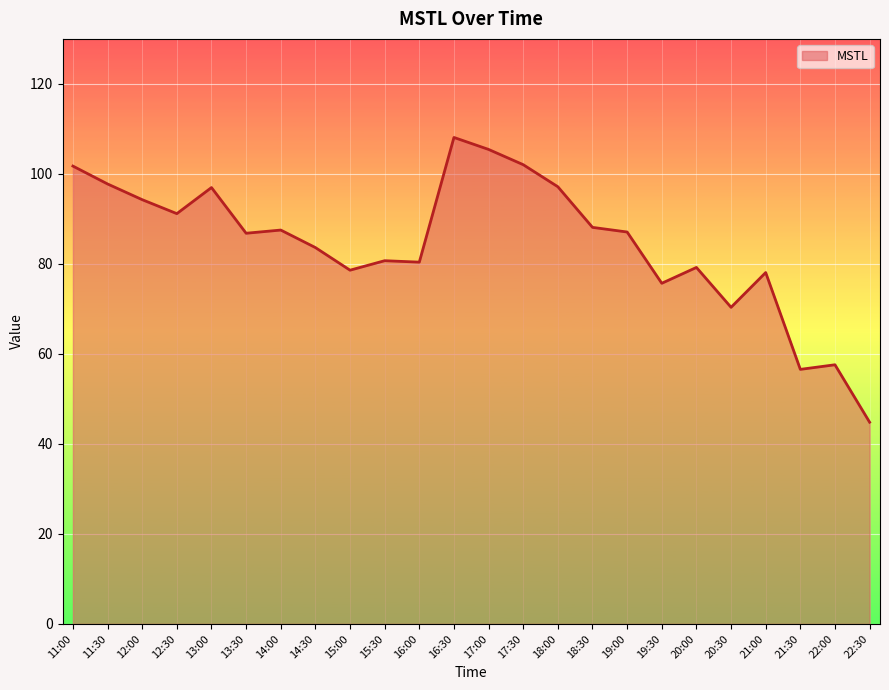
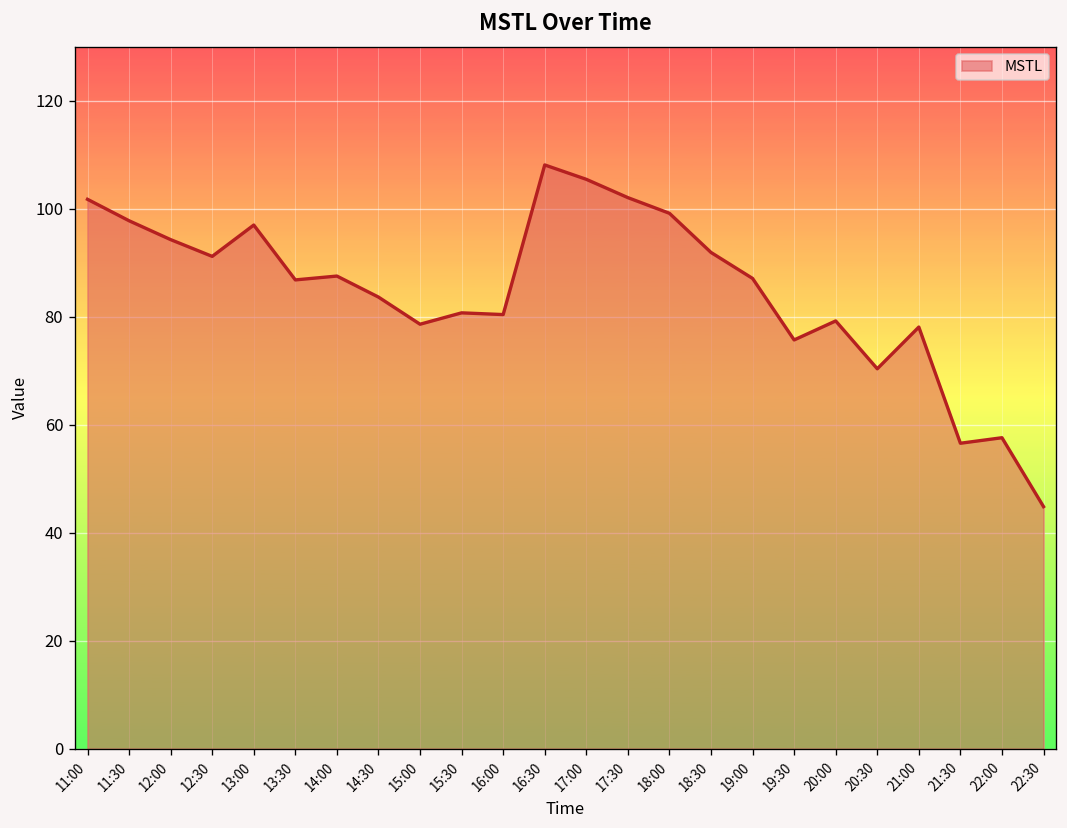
  {
    "11:00": 102,
    "11:30": 98,
    "12:00": 94,
    "12:30": 91,
    "13:00": 97,
    "13:30": 87,
    "14:00": 88,
    "14:30": 84,
    "15:00": 79,
    "15:30": 81,
    "16:00": 80,
    "16:30": 108,
    "17:00": 105,
    "17:30": 102,
-   "18:00": 97,
-   "18:30": 88,
+   "18:00": 99,
+   "18:30": 92,
    "19:00": 87,
    "19:30": 76,
    "20:00": 79,
    "20:30": 70,
    "21:00": 78,
    "21:30": 57,
    "22:00": 58,
    "22:30": 45
  }
